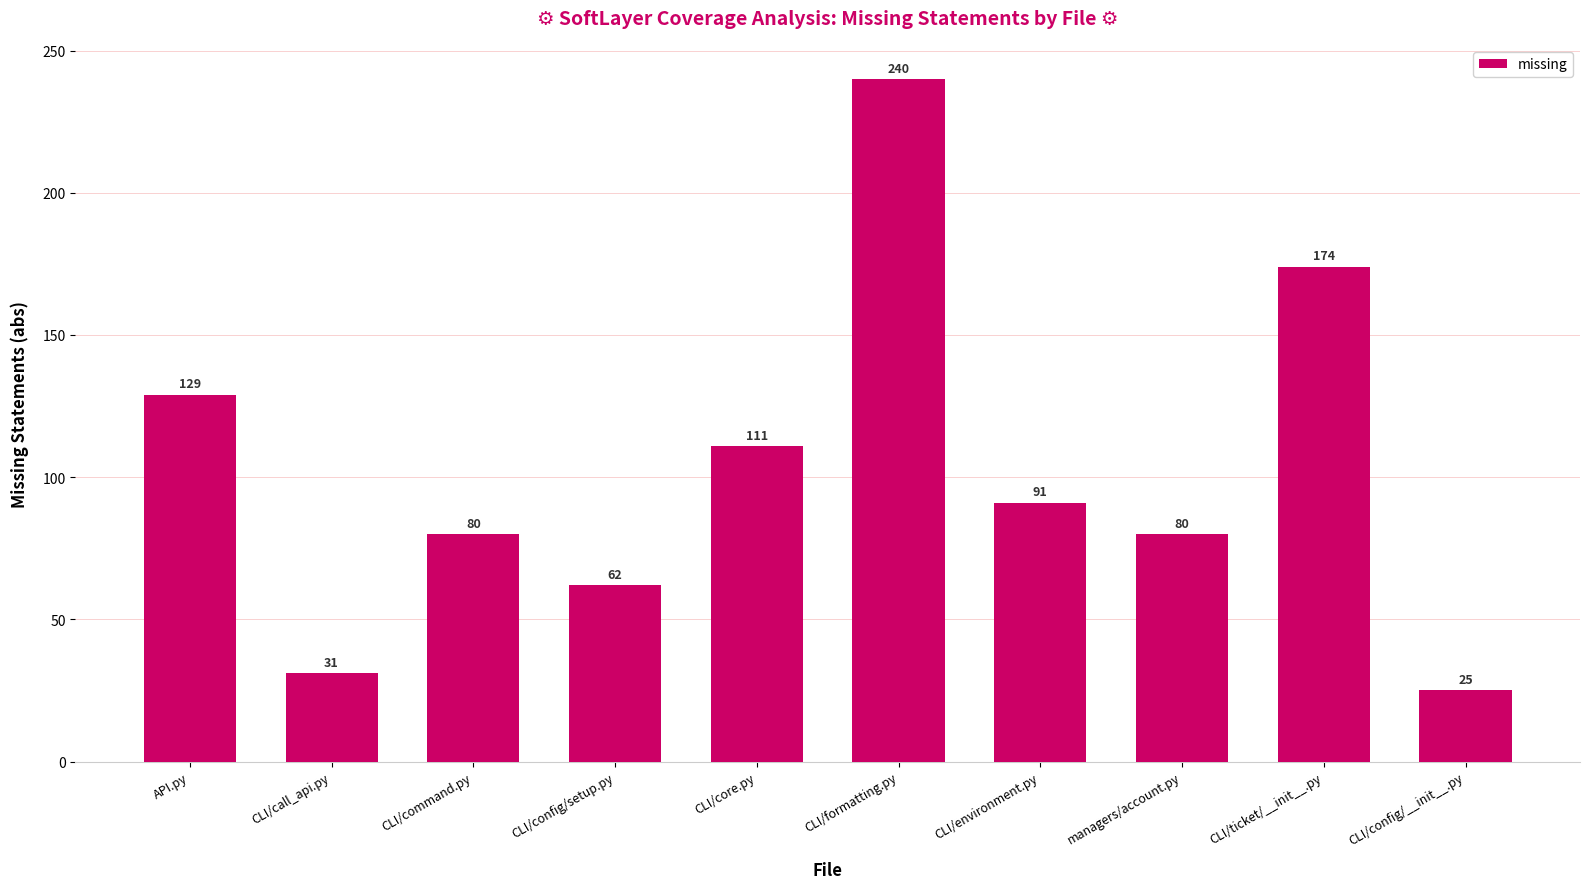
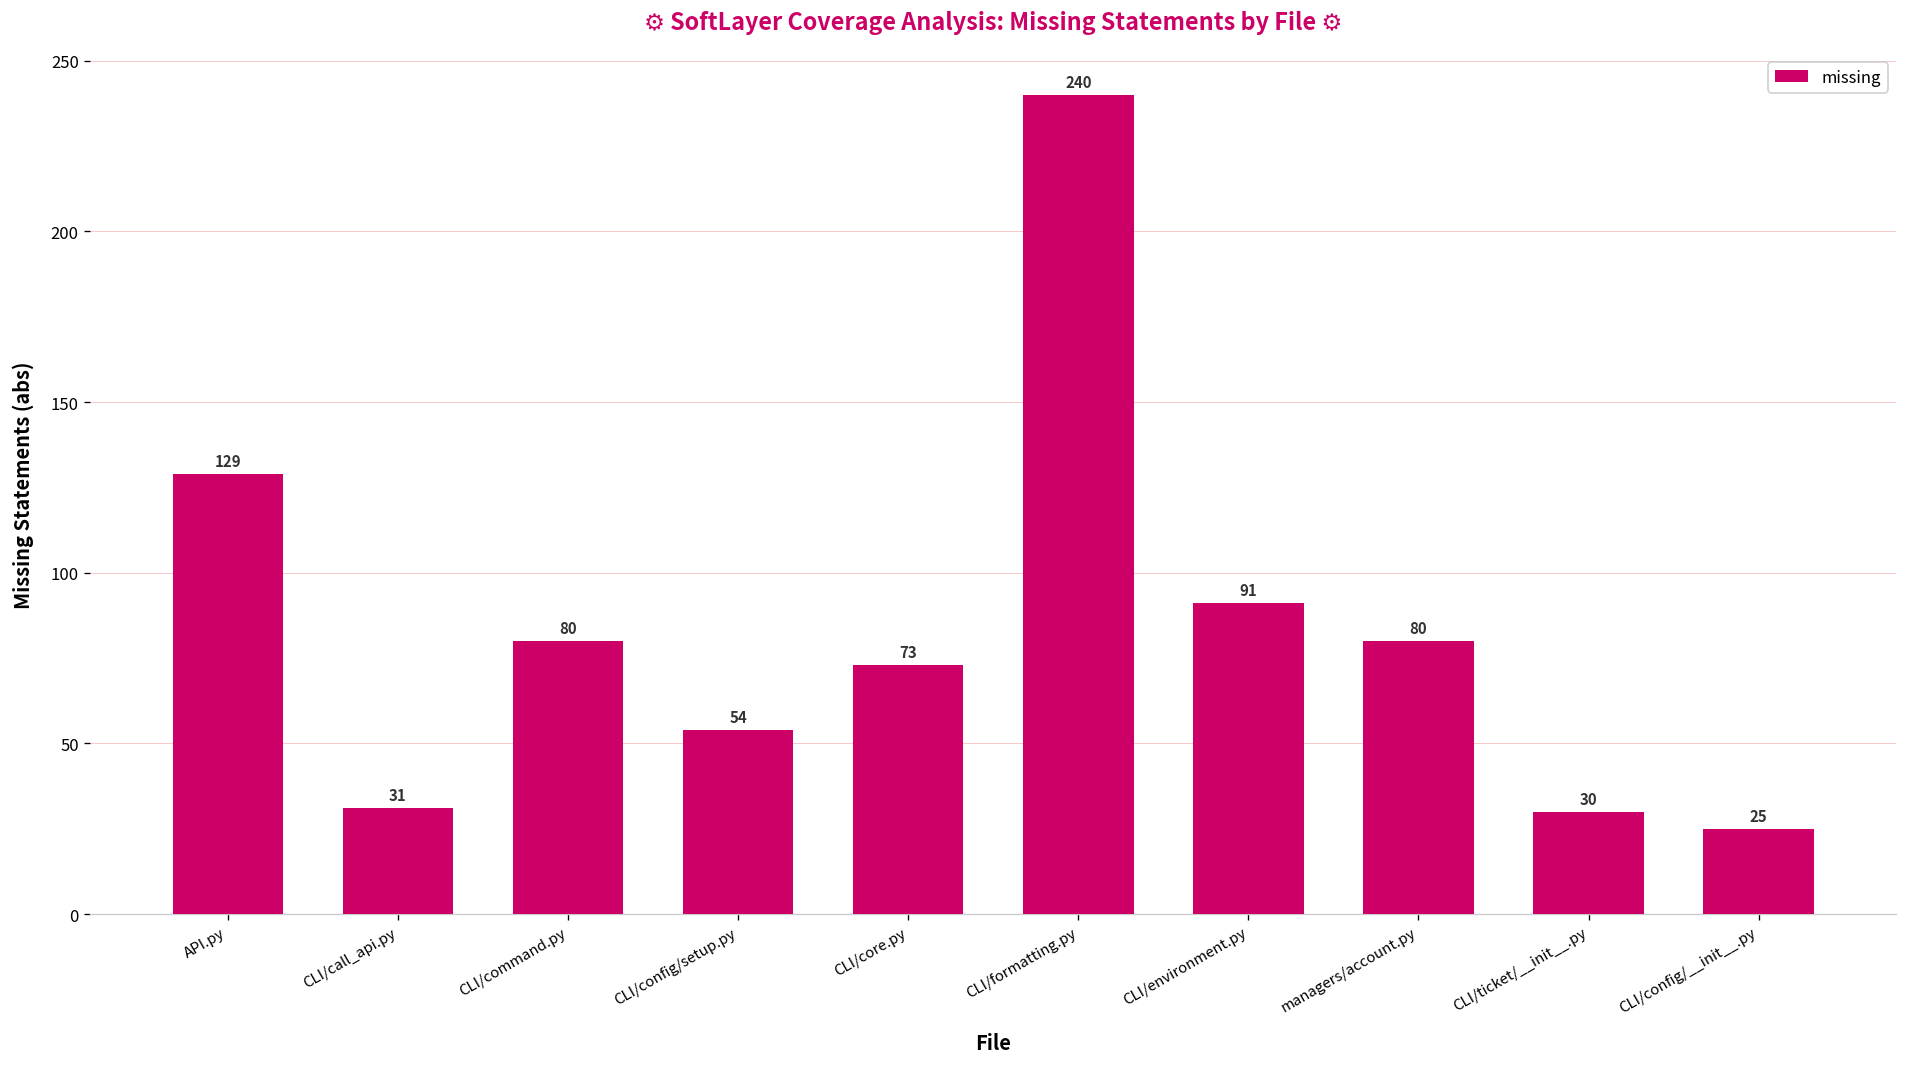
  {
    "API.py": 129,
    "CLI/call_api.py": 31,
    "CLI/command.py": 80,
-   "CLI/config/setup.py": 62,
-   "CLI/core.py": 111,
+   "CLI/config/setup.py": 54,
+   "CLI/core.py": 73,
    "CLI/formatting.py": 240,
    "CLI/environment.py": 91,
    "managers/account.py": 80,
-   "CLI/ticket/__init__.py": 174,
+   "CLI/ticket/__init__.py": 30,
    "CLI/config/__init__.py": 25
  }
